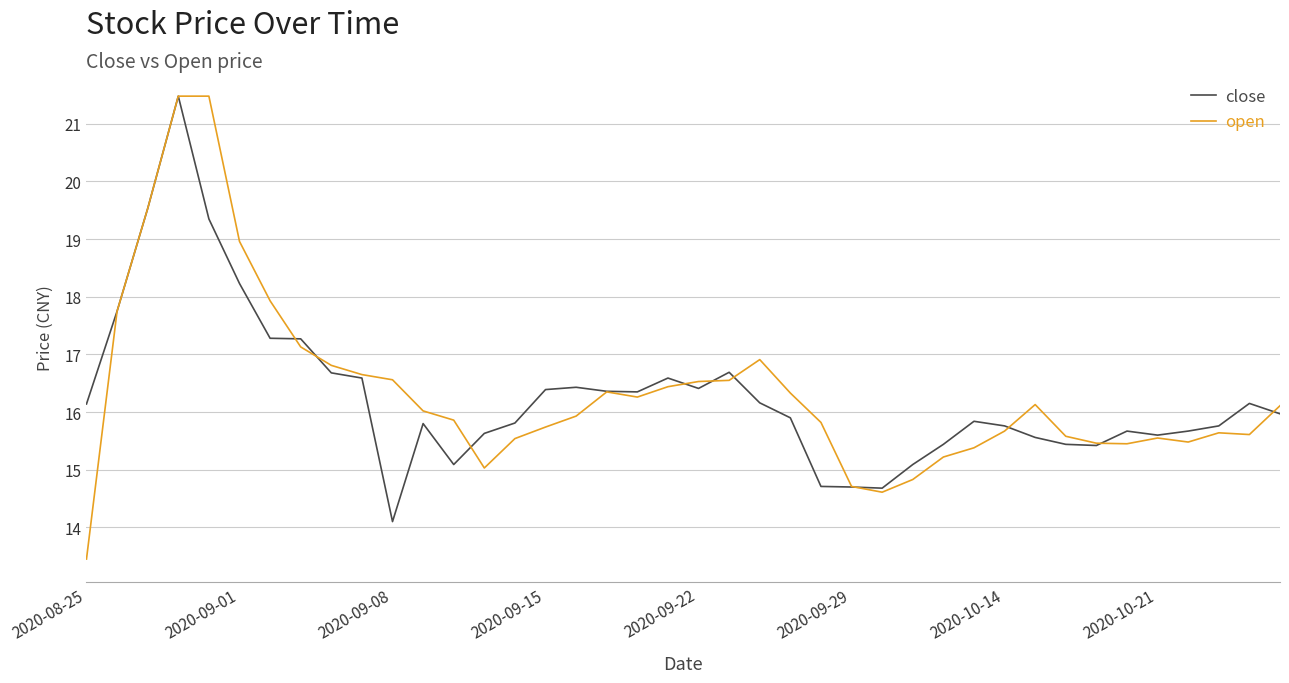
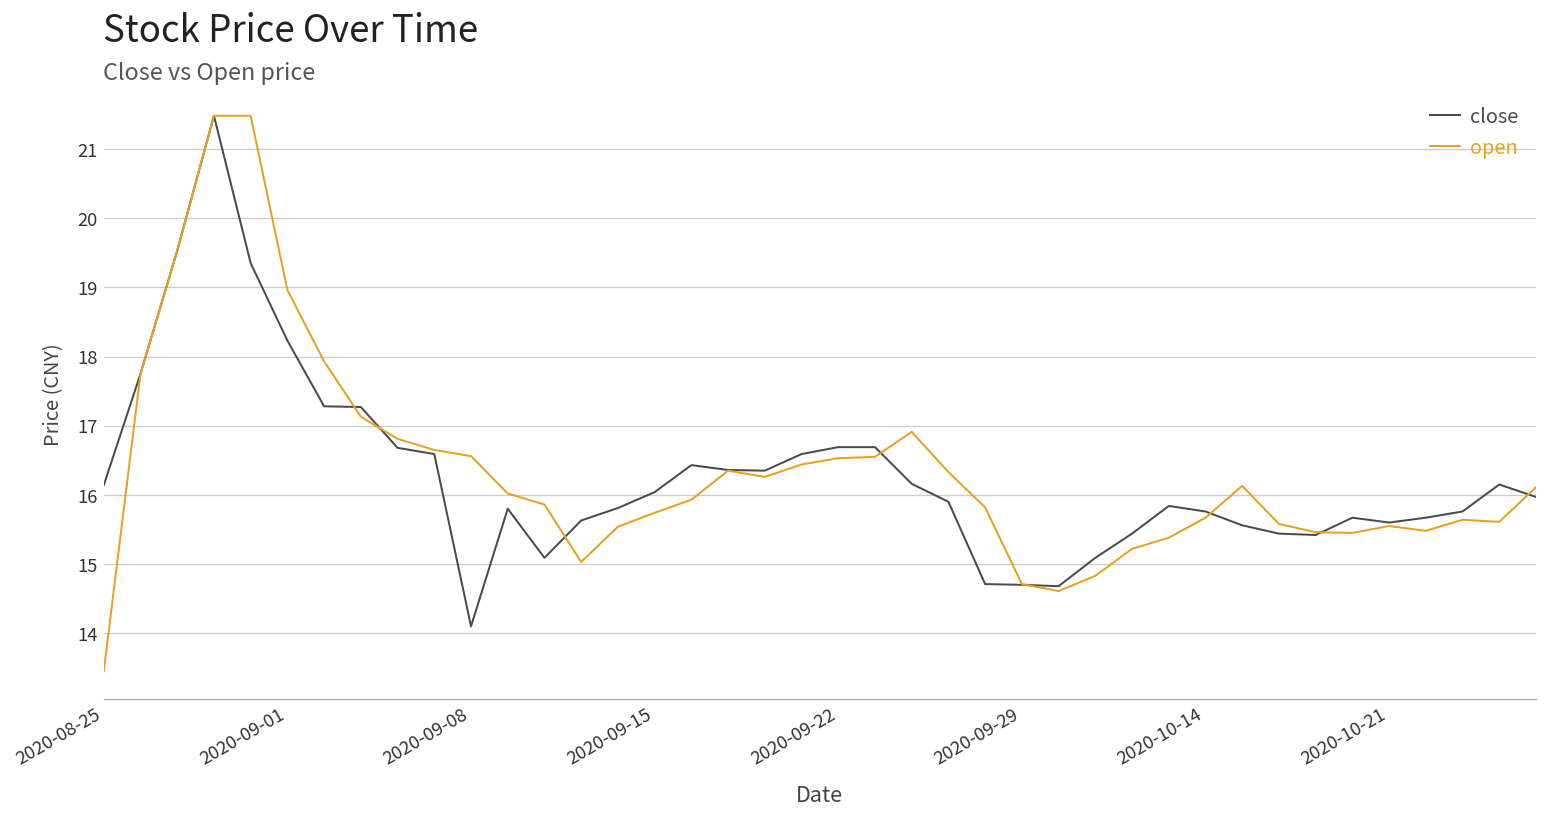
  {
    "close": {
      "2020-08-25": 16.1,
      "2020-09-01": 18.2,
      "2020-09-08": 14.1,
-     "2020-09-15": 16.4,
-     "2020-09-22": 16.4,
+     "2020-09-15": 16.0,
+     "2020-09-22": 16.7,
      "2020-10-14": 15.8,
      "2020-10-21": 15.6
    },
    "open": {
      "2020-08-25": 13.5,
      "2020-09-01": 19.0,
      "2020-09-08": 16.6,
      "2020-09-15": 15.7,
      "2020-09-22": 16.5,
      "2020-10-14": 15.7,
      "2020-10-21": 15.6
    }
  }
